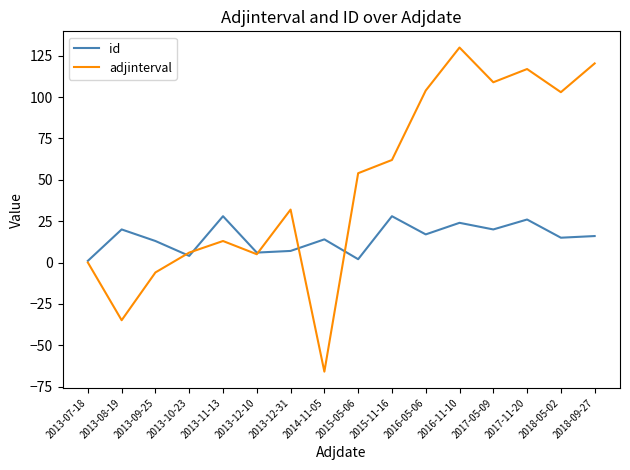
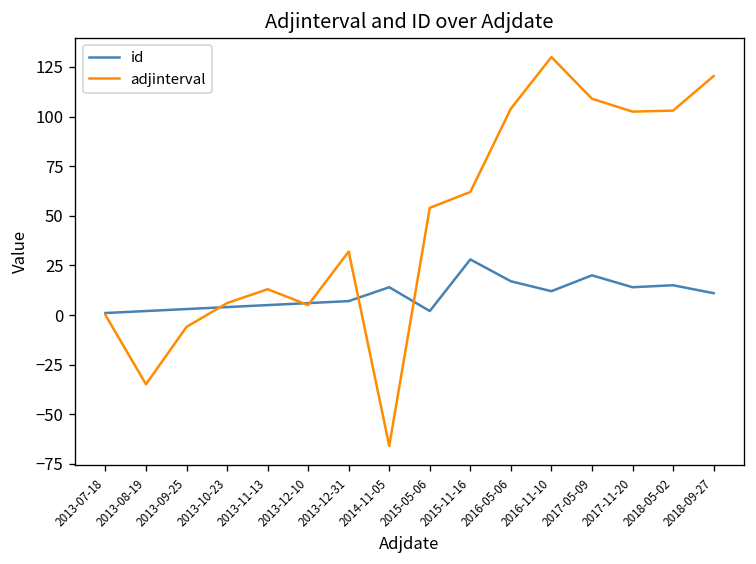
  {
    "id": {
-     "2013-08-19": 20,
-     "2013-09-25": 13,
+     "2013-08-19": 2,
+     "2013-09-25": 3,
      "2013-10-23": 4,
-     "2013-11-13": 28,
+     "2013-11-13": 5,
      "2013-12-31": 7,
      "2014-11-05": 14,
      "2015-05-06": 2,
      "2015-11-16": 28,
      "2016-05-06": 17,
-     "2016-11-10": 24,
+     "2016-11-10": 12,
      "2017-05-09": 20,
-     "2017-11-20": 26,
+     "2017-11-20": 14,
      "2018-05-02": 15,
-     "2018-09-27": 16
+     "2018-09-27": 11
    },
    "adjinterval": {
      "2013-08-19": -35,
      "2013-09-25": -6,
      "2013-10-23": 6,
      "2013-11-13": 13,
      "2013-12-31": 32,
      "2014-11-05": -66,
      "2015-05-06": 54,
      "2015-11-16": 62,
      "2016-05-06": 104,
      "2016-11-10": 130,
      "2017-05-09": 109,
-     "2017-11-20": 117,
+     "2017-11-20": 103,
      "2018-05-02": 103,
      "2018-09-27": 120
    }
  }
